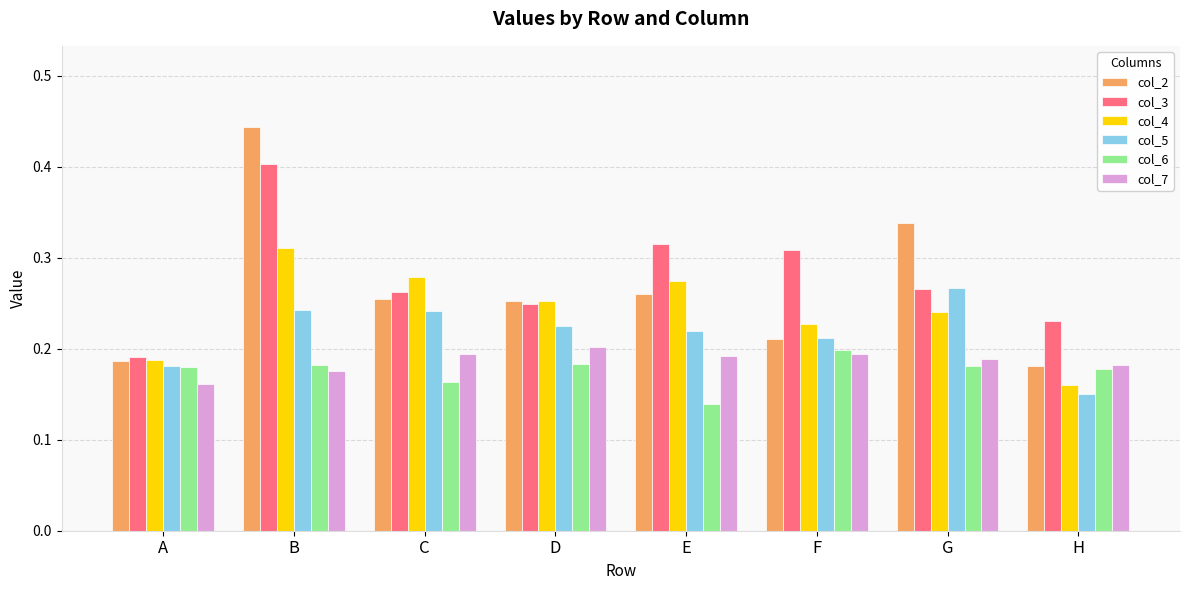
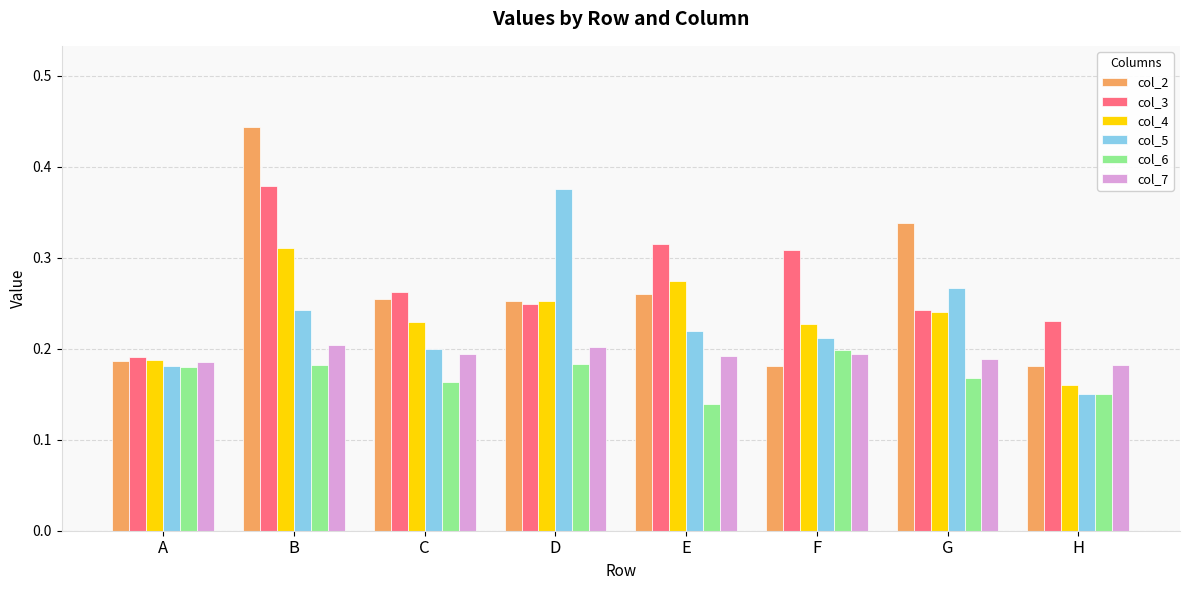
  {
    "col_2": {
      "A": 0.19,
      "B": 0.44,
      "C": 0.26,
      "D": 0.25,
      "E": 0.26,
-     "F": 0.21,
+     "F": 0.18,
      "G": 0.34,
      "H": 0.18
    },
    "col_3": {
      "A": 0.19,
-     "B": 0.40,
+     "B": 0.38,
      "C": 0.26,
      "D": 0.25,
      "E": 0.32,
      "F": 0.31,
-     "G": 0.27,
+     "G": 0.24,
      "H": 0.23
    },
    "col_4": {
      "A": 0.19,
      "B": 0.31,
-     "C": 0.28,
+     "C": 0.23,
      "D": 0.25,
      "E": 0.27,
      "F": 0.23,
      "G": 0.24,
      "H": 0.16
    },
    "col_5": {
      "A": 0.18,
      "B": 0.24,
-     "C": 0.24,
-     "D": 0.23,
+     "C": 0.20,
+     "D": 0.38,
      "E": 0.22,
      "F": 0.21,
      "G": 0.27,
      "H": 0.15
    },
    "col_6": {
      "A": 0.18,
      "B": 0.18,
      "C": 0.16,
      "D": 0.18,
      "E": 0.14,
      "F": 0.20,
-     "G": 0.18,
-     "H": 0.18
+     "G": 0.17,
+     "H": 0.15
    },
    "col_7": {
-     "A": 0.16,
-     "B": 0.18,
+     "A": 0.19,
+     "B": 0.20,
      "C": 0.19,
      "D": 0.20,
      "E": 0.19,
      "F": 0.19,
      "G": 0.19,
      "H": 0.18
    }
  }
